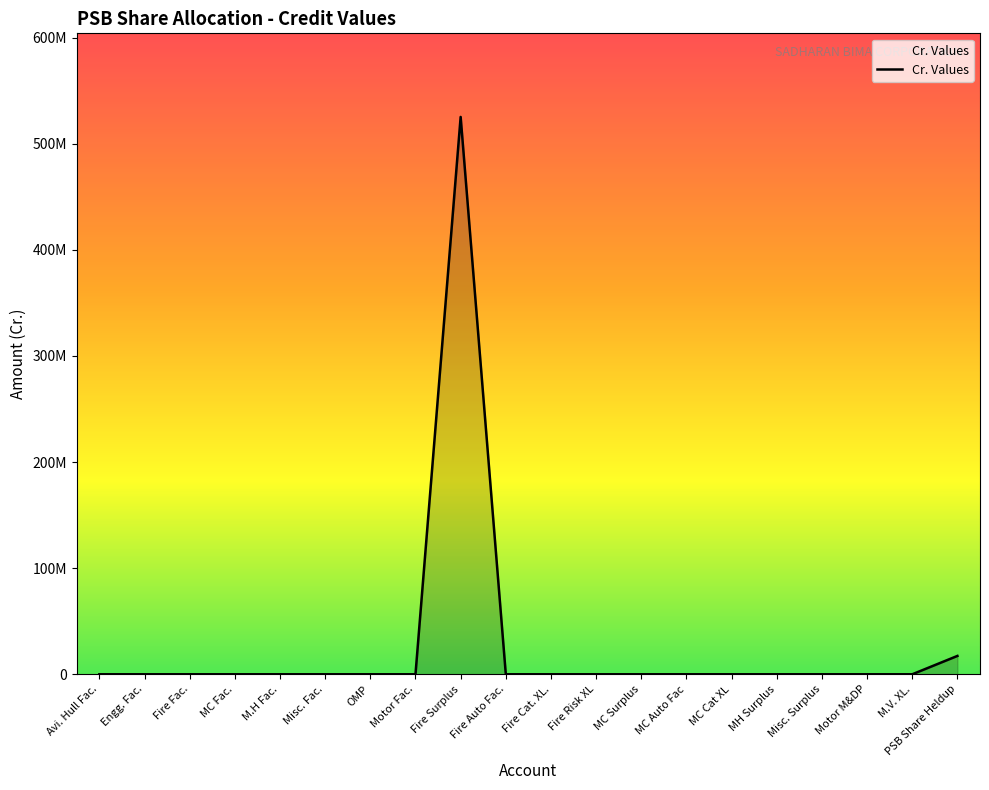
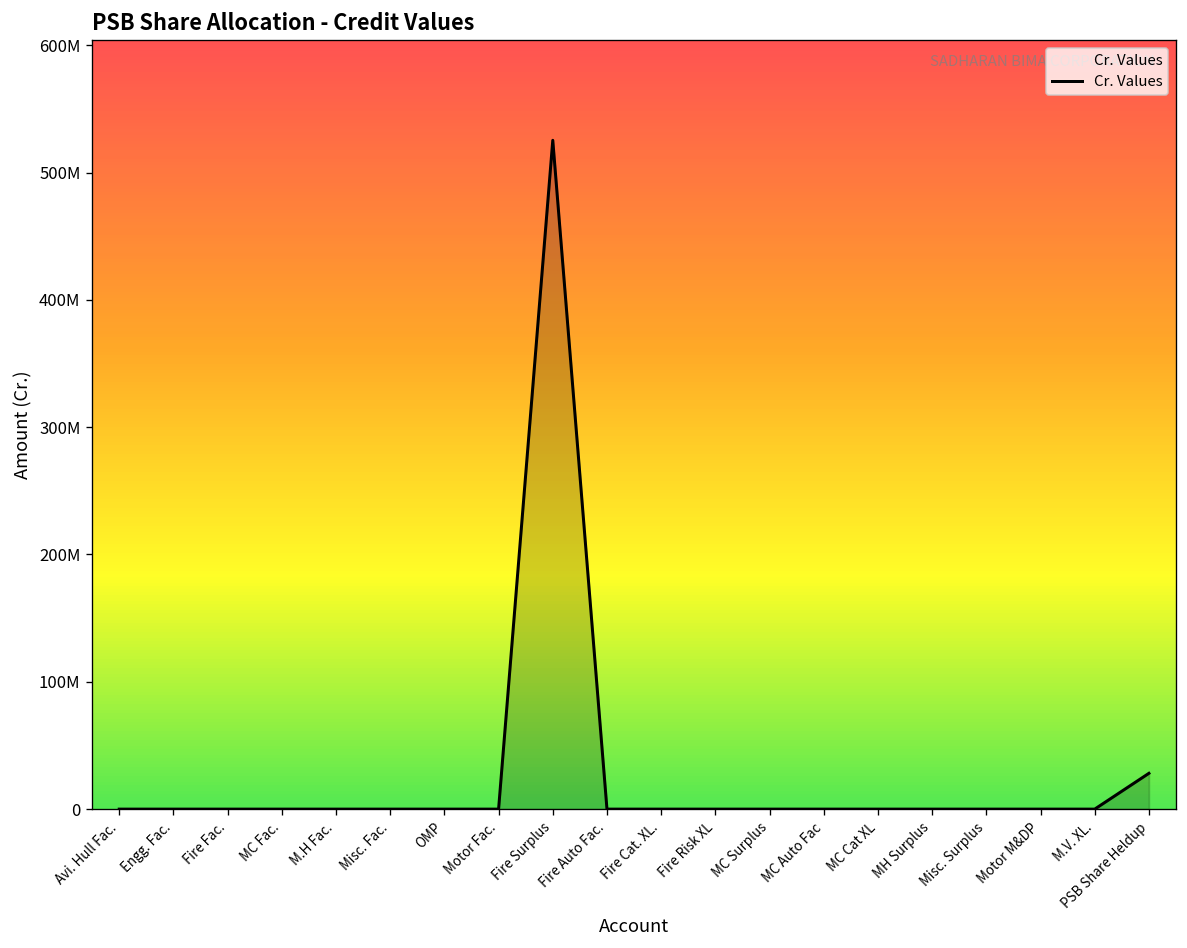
  {
    "Avi. Hull Fac.": 0,
    "Engg. Fac.": 0,
    "Fire Fac.": 0,
    "MC Fac.": 0,
    "M.H Fac.": 0,
    "Misc. Fac.": 0,
    "OMP": 0,
    "Motor Fac.": 0,
    "Fire Surplus": 525000000,
    "Fire Auto Fac.": 0,
    "Fire Cat. XL.": 0,
    "Fire Risk XL": 0,
    "MC Surplus": 0,
    "MC Auto Fac": 0,
    "MC Cat XL": 0,
    "MH Surplus": 0,
    "Misc. Surplus": 0,
    "Motor M&DP": 0,
    "M.V. XL.": 0,
-   "PSB Share Heldup": 17000000
+   "PSB Share Heldup": 28000000
  }
